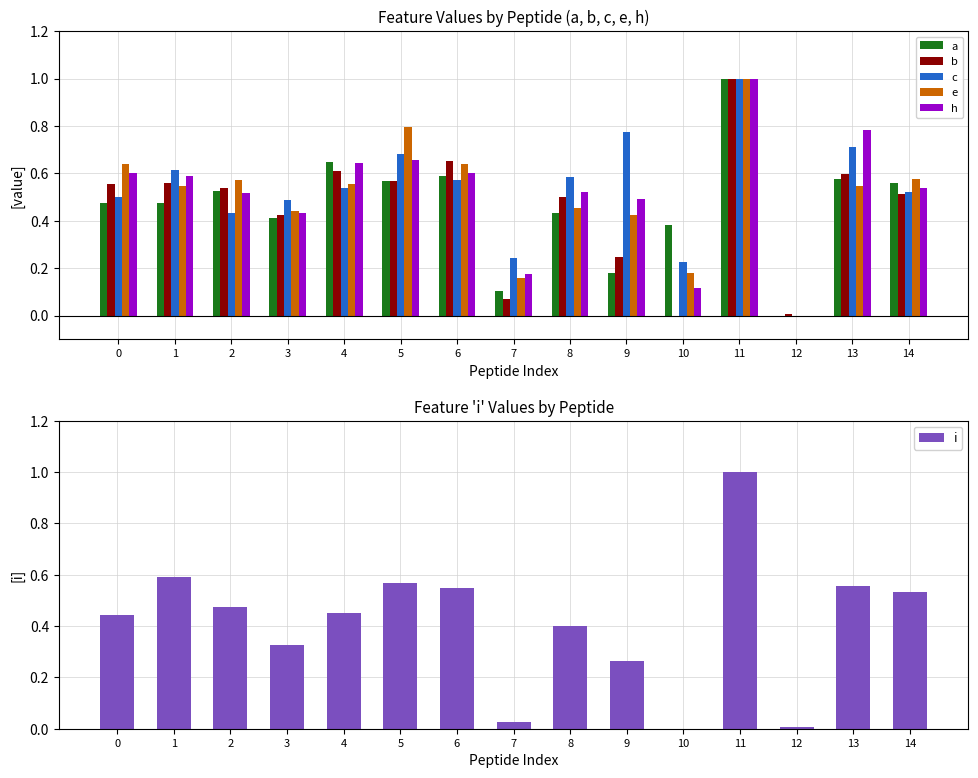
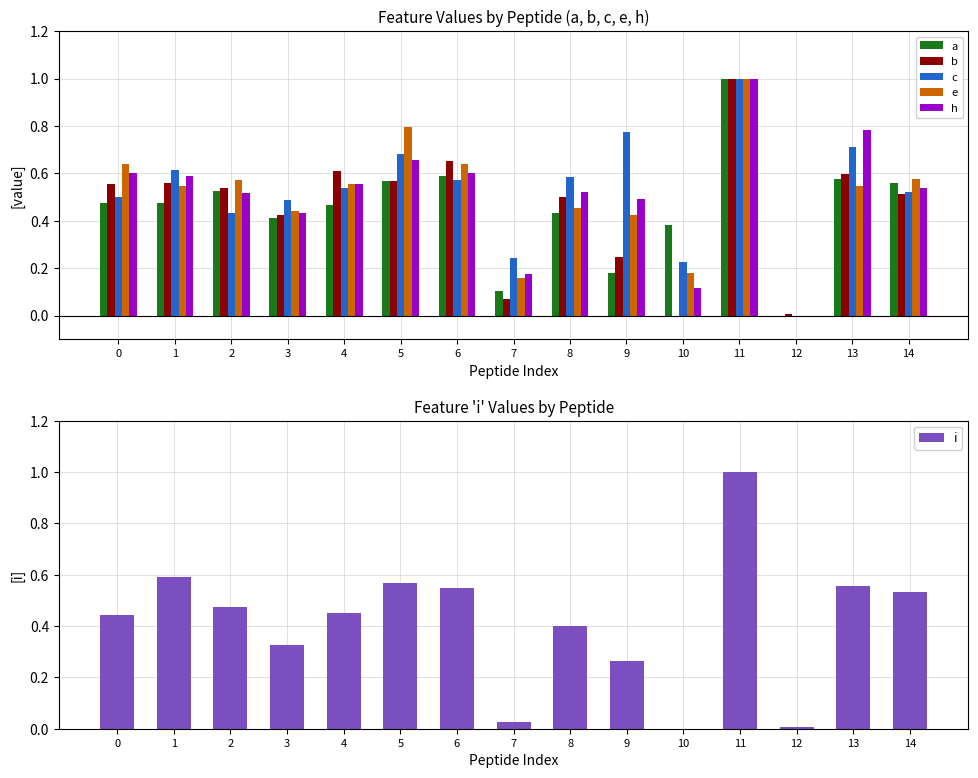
  {
    "Feature Values by Peptide (a, b, c, e, h)": {
      "a": {
        "0": 0.47,
        "1": 0.48,
        "2": 0.53,
        "3": 0.41,
-       "4": 0.65,
+       "4": 0.47,
        "5": 0.57,
        "6": 0.59,
        "7": 0.11,
        "8": 0.43,
        "9": 0.18,
        "10": 0.38,
        "11": 1.00,
        "12": 0.00,
        "13": 0.58,
        "14": 0.56
      },
      "b": {
        "0": 0.56,
        "1": 0.56,
        "2": 0.54,
        "3": 0.43,
        "4": 0.61,
        "5": 0.57,
        "6": 0.65,
        "7": 0.07,
        "8": 0.50,
        "9": 0.25,
        "10": 0.00,
        "11": 1.00,
        "13": 0.60,
        "14": 0.51
      },
      "c": {
        "0": 0.50,
        "1": 0.62,
        "2": 0.43,
        "3": 0.49,
        "4": 0.54,
        "5": 0.68,
        "6": 0.57,
        "7": 0.24,
        "8": 0.59,
        "9": 0.77,
        "10": 0.22,
        "11": 1.00,
        "12": 0.00,
        "13": 0.71,
        "14": 0.52
      },
      "e": {
        "0": 0.64,
        "1": 0.55,
        "2": 0.57,
        "3": 0.44,
        "4": 0.56,
        "5": 0.80,
        "6": 0.64,
        "7": 0.16,
        "8": 0.46,
        "9": 0.42,
        "10": 0.18,
        "11": 1.00,
        "12": 0.00,
        "13": 0.55,
        "14": 0.58
      },
      "h": {
        "0": 0.60,
        "1": 0.59,
        "2": 0.52,
        "3": 0.43,
-       "4": 0.65,
+       "4": 0.56,
        "5": 0.66,
        "6": 0.60,
        "7": 0.18,
        "8": 0.52,
        "9": 0.49,
        "10": 0.12,
        "11": 1.00,
        "12": 0.00,
        "13": 0.78,
        "14": 0.54
      }
    },
    "Feature 'i' Values by Peptide": {
      "0": 0.44,
      "1": 0.59,
      "2": 0.47,
      "3": 0.32,
      "4": 0.45,
      "5": 0.57,
      "6": 0.55,
      "7": 0.03,
      "8": 0.40,
      "9": 0.26,
      "10": 0.00,
      "11": 1.00,
      "13": 0.56,
      "14": 0.53
    }
  }
